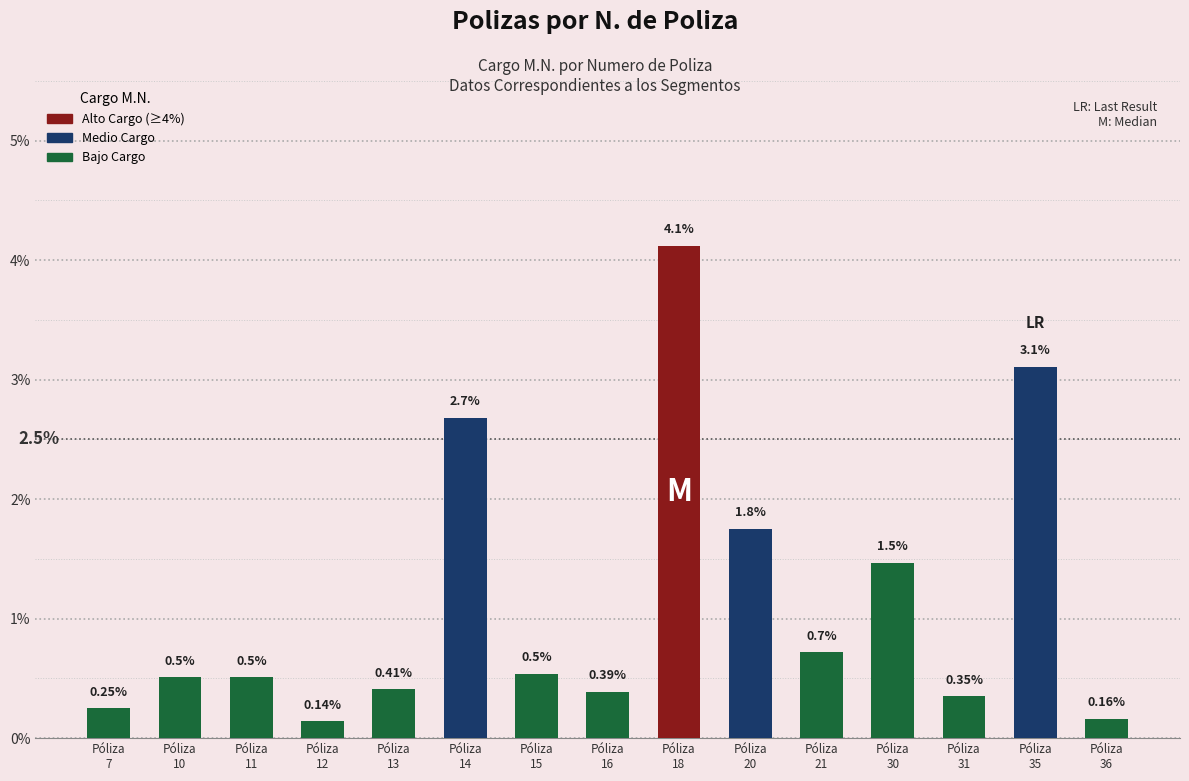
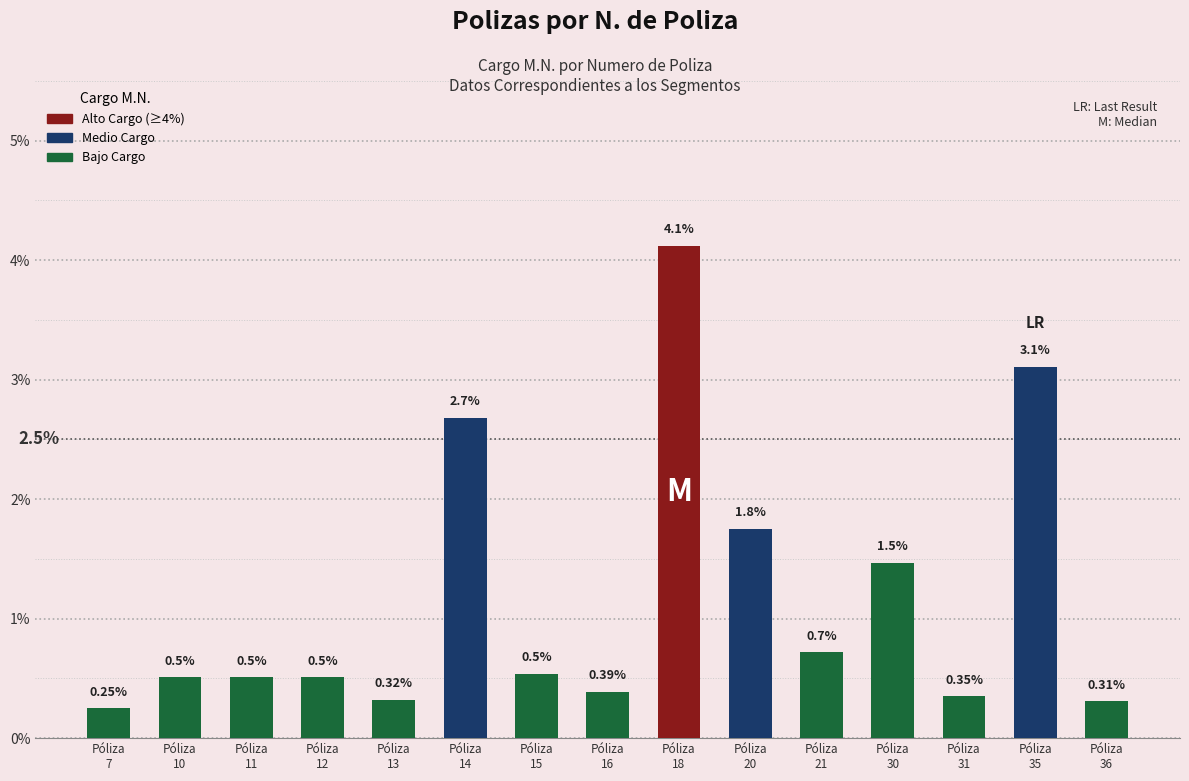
  {
    "Póliza 7": "0.25%",
    "Póliza 10": "0.5%",
    "Póliza 11": "0.5%",
-   "Póliza 12": "0.14%",
-   "Póliza 13": "0.41%",
+   "Póliza 12": "0.5%",
+   "Póliza 13": "0.32%",
    "Póliza 14": "2.7%",
    "Póliza 15": "0.5%",
    "Póliza 16": "0.39%",
    "Póliza 18": "4.1%",
    "Póliza 20": "1.8%",
    "Póliza 21": "0.7%",
    "Póliza 30": "1.5%",
    "Póliza 31": "0.35%",
    "Póliza 35": "3.1%",
-   "Póliza 36": "0.16%"
+   "Póliza 36": "0.31%"
  }
